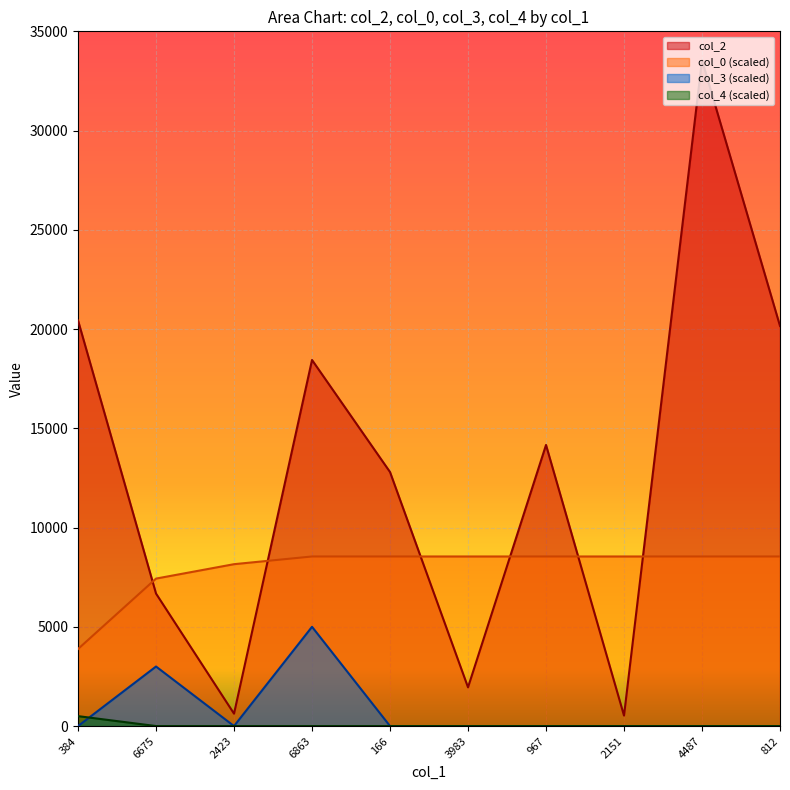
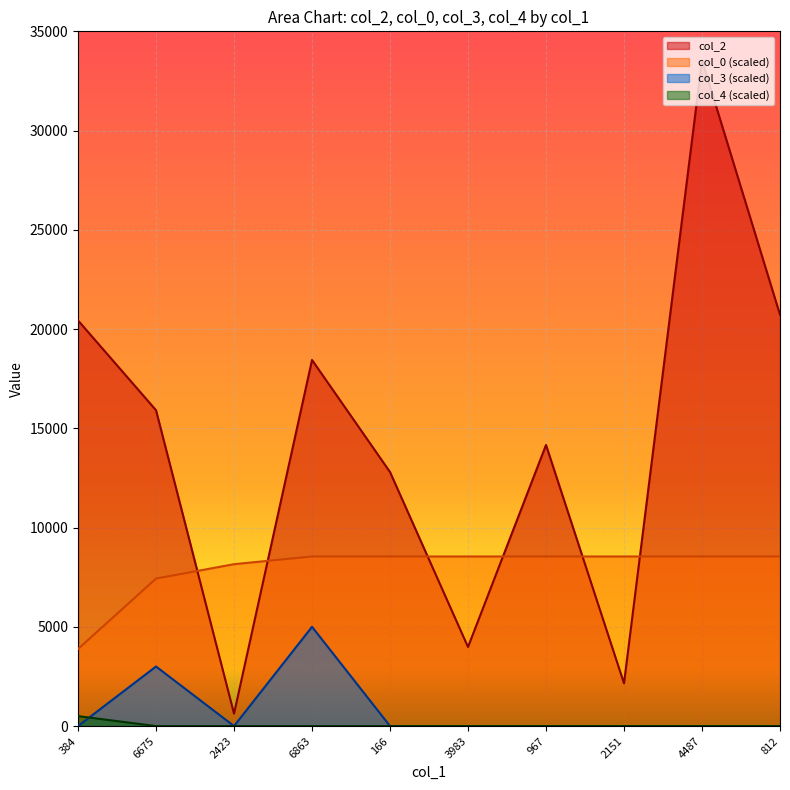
  {
    "col_2": {
      "384": 20400,
-     "6675": 6700,
+     "6675": 15900,
      "2423": 600,
      "6863": 18400,
      "166": 12800,
-     "3983": 2000,
+     "3983": 4000,
      "967": 14200,
-     "2151": 500,
-     "812": 20200
+     "2151": 2200,
+     "812": 20700
    },
    "col_0 (scaled)": {
      "384": 3900,
      "6675": 7400,
      "2423": 8200,
      "6863": 8500,
      "166": 8500,
      "3983": 8500,
      "967": 8500,
      "2151": 8500,
      "4487": 8500,
      "812": 8500
    },
    "col_3 (scaled)": {
      "384": 0,
      "6675": 3000,
      "6863": 5000
    },
    "col_4 (scaled)": {
      "384": 500,
      "6675": 0,
      "6863": 0
    }
  }
